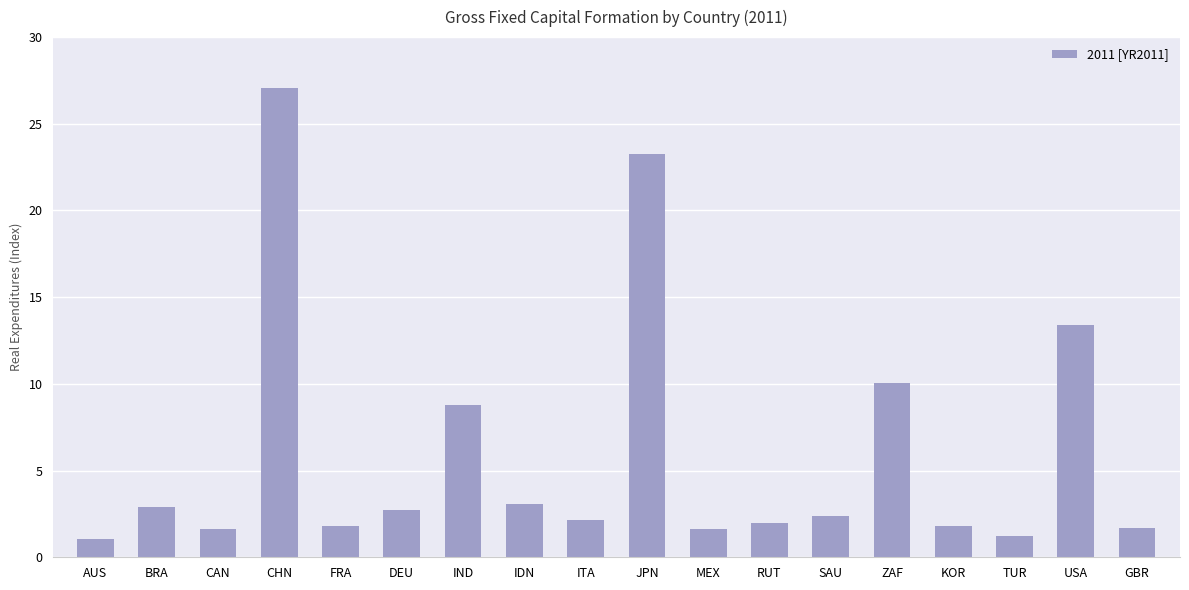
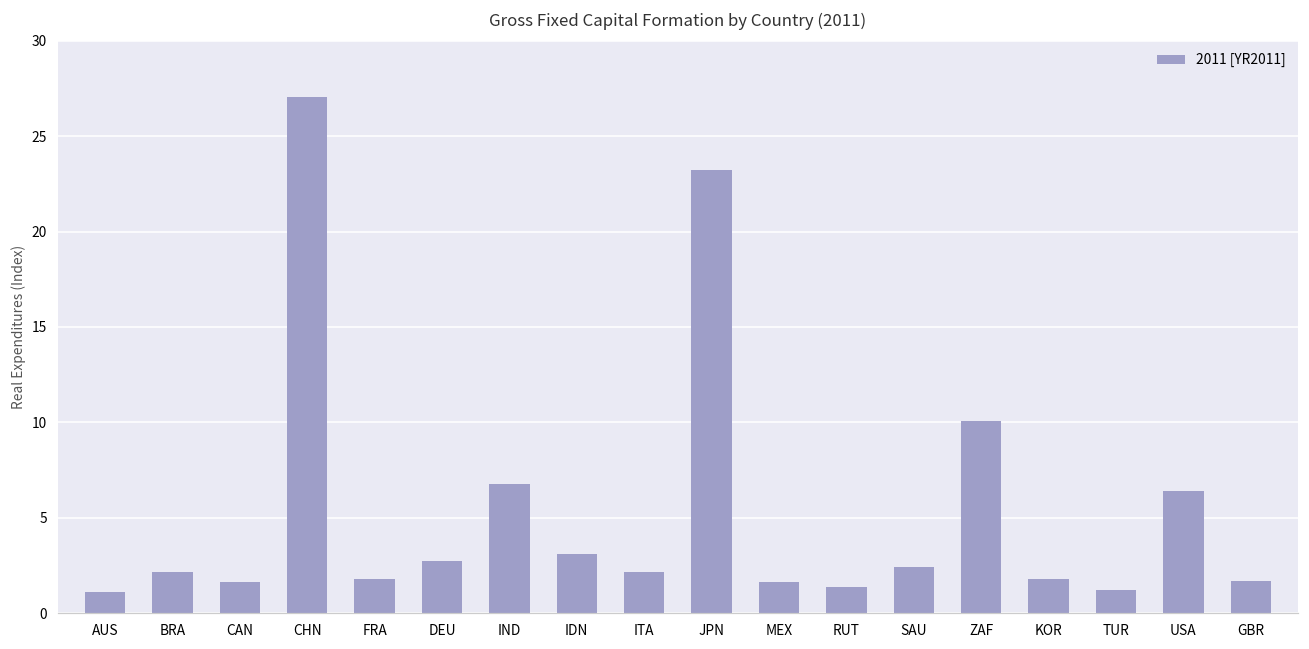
  {
    "AUS": 1.1,
-   "BRA": 2.9,
+   "BRA": 2.2,
    "CAN": 1.6,
    "CHN": 27.1,
    "FRA": 1.8,
    "DEU": 2.7,
-   "IND": 8.8,
+   "IND": 6.7,
    "IDN": 3.1,
    "ITA": 2.1,
    "JPN": 23.2,
    "MEX": 1.6,
-   "RUT": 2.0,
+   "RUT": 1.3,
    "SAU": 2.4,
    "ZAF": 10.1,
    "KOR": 1.8,
    "TUR": 1.2,
-   "USA": 13.4,
+   "USA": 6.4,
    "GBR": 1.7
  }
